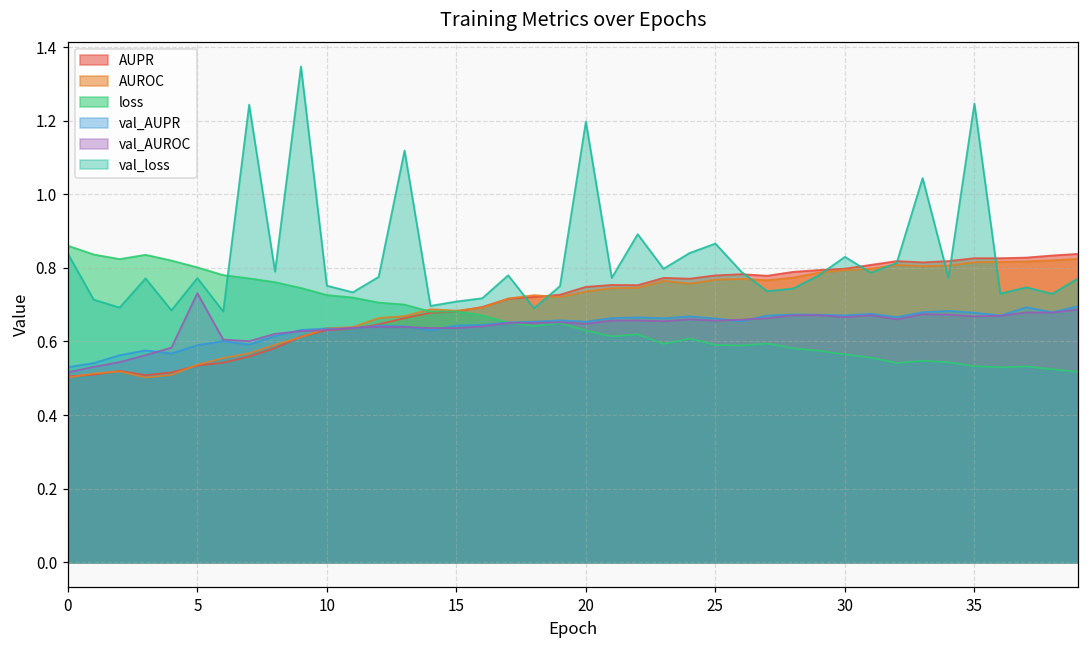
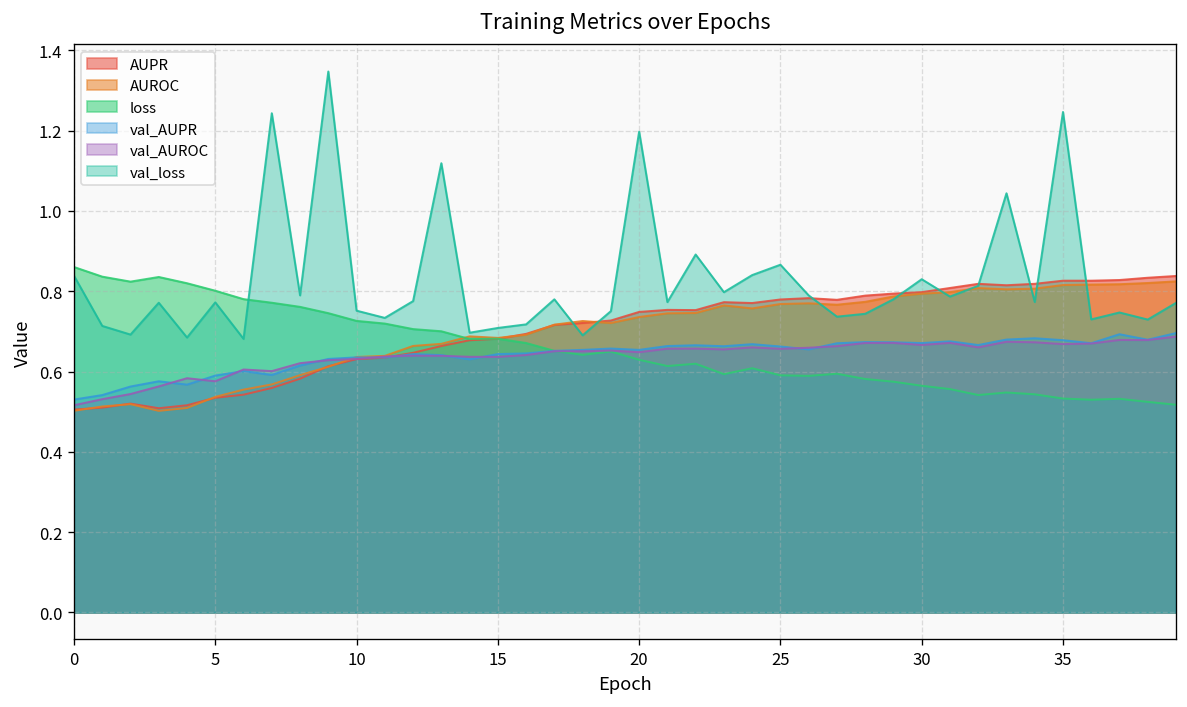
  {
    "val_AUROC": {
      "0": 0.52,
-     "5": 0.73,
+     "5": 0.58,
      "35": 0.67
    }
  }
